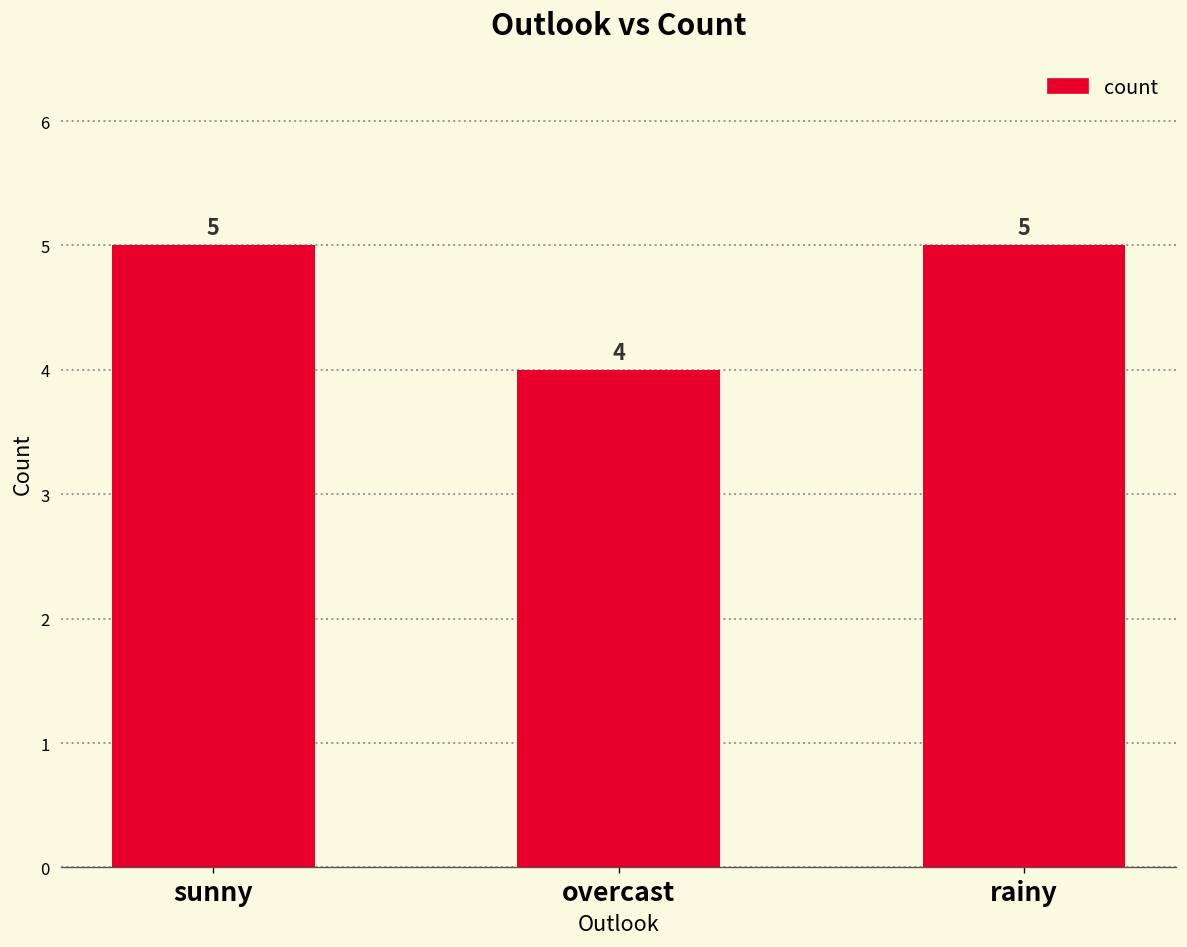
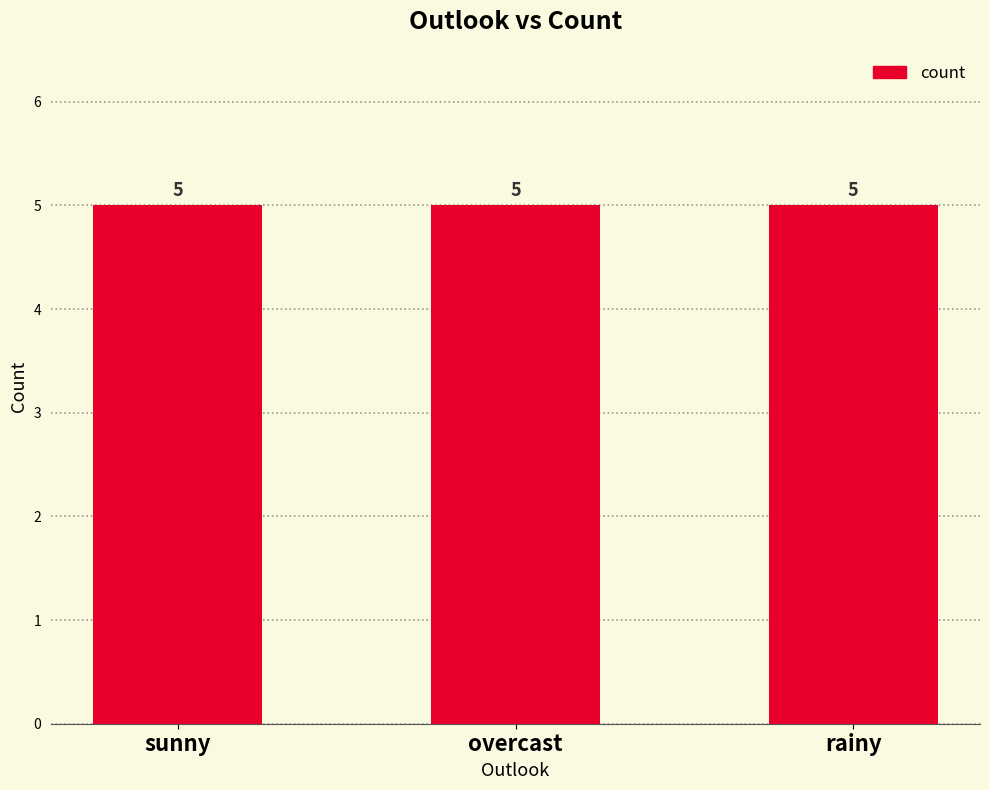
  {
    "sunny": 5,
-   "overcast": 4,
+   "overcast": 5,
    "rainy": 5
  }
